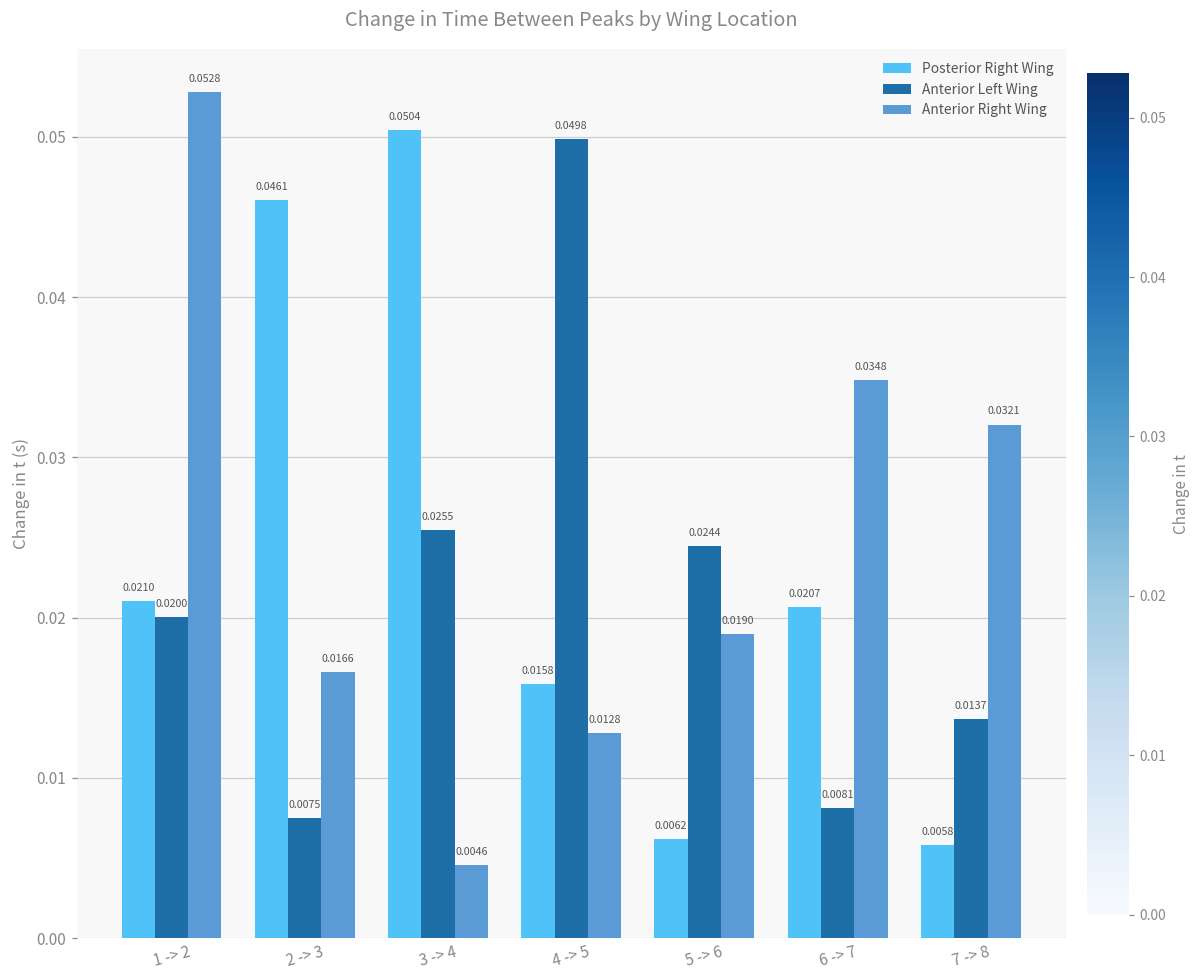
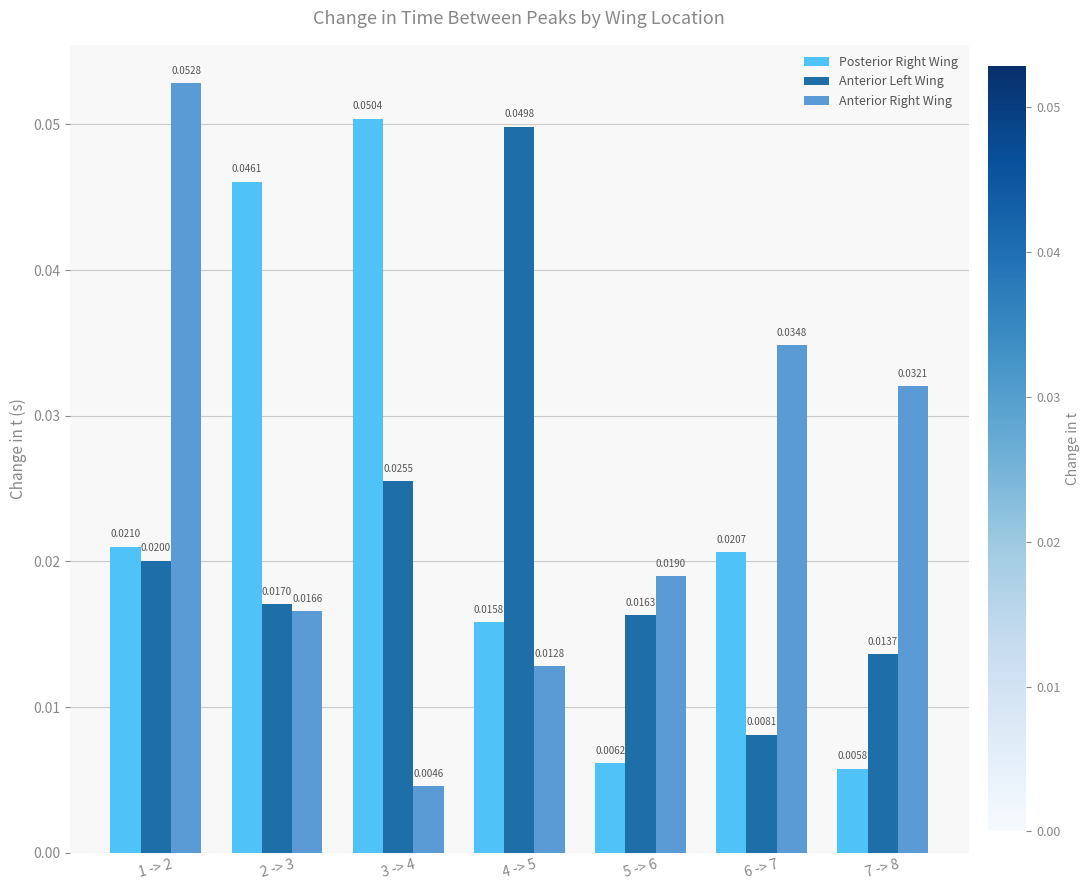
  {
    "Anterior Left Wing": {
      "1 -> 2": 0.0200,
-     "2 -> 3": 0.0075,
+     "2 -> 3": 0.0170,
      "3 -> 4": 0.0255,
      "4 -> 5": 0.0498,
-     "5 -> 6": 0.0244,
+     "5 -> 6": 0.0163,
      "6 -> 7": 0.0081,
      "7 -> 8": 0.0137
    }
  }
